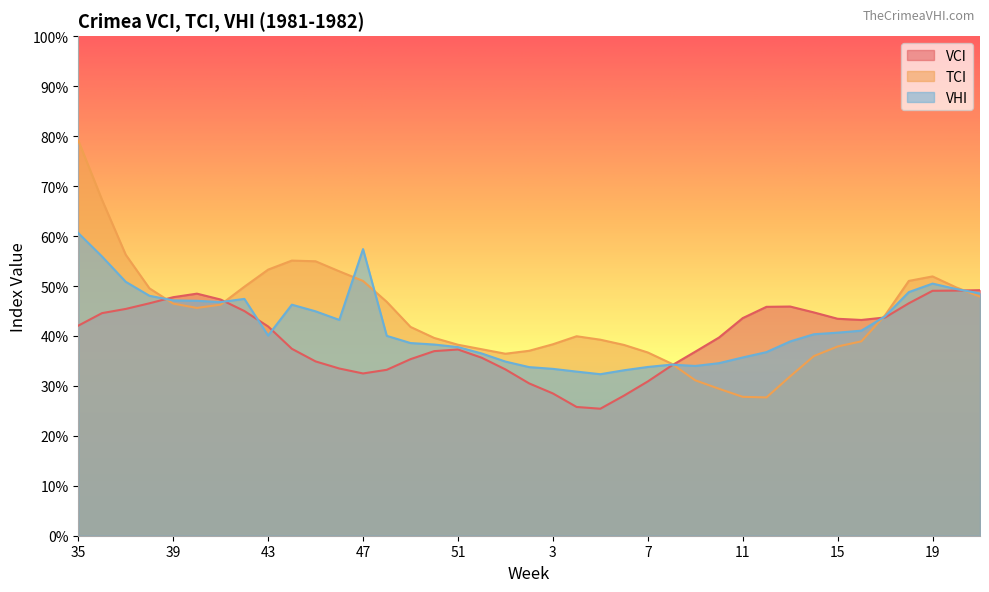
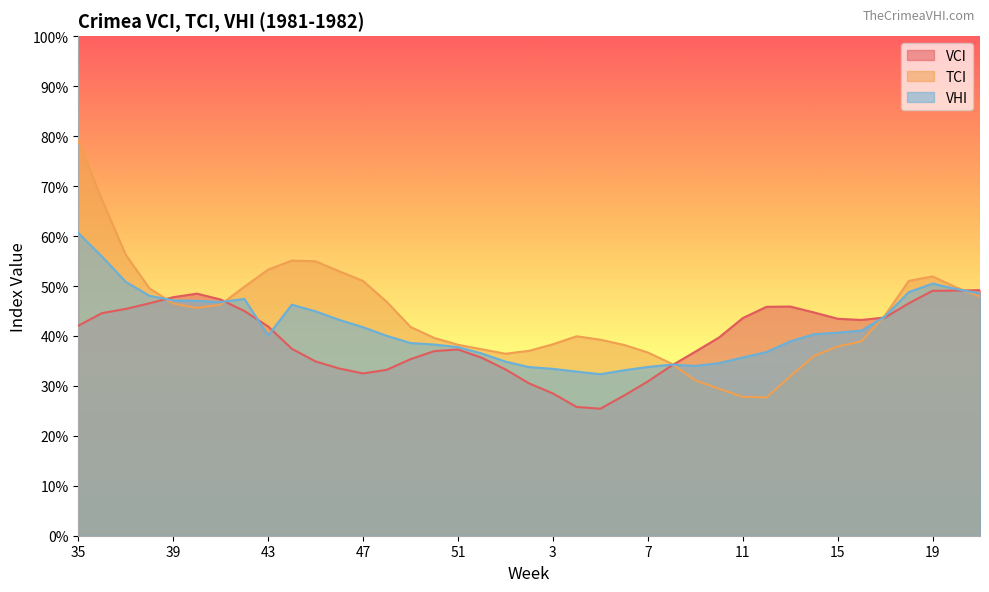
  {
    "VHI": {
      "39": "47%",
      "43": "40%",
-     "47": "57%"
+     "47": "42%"
    }
  }
